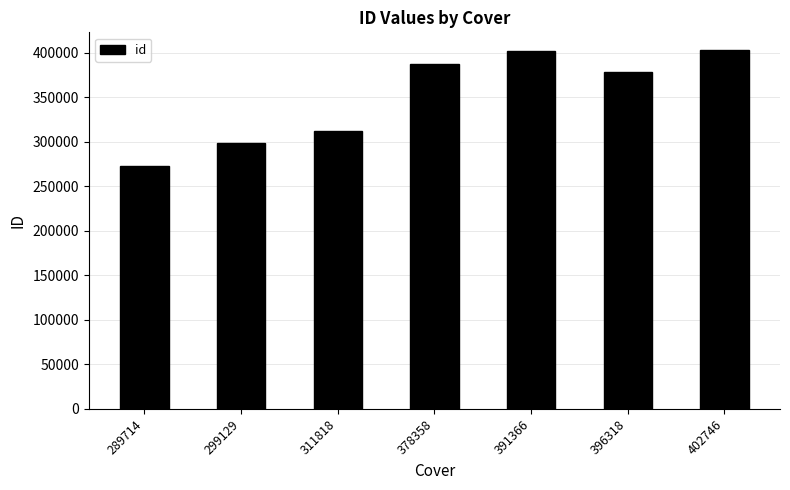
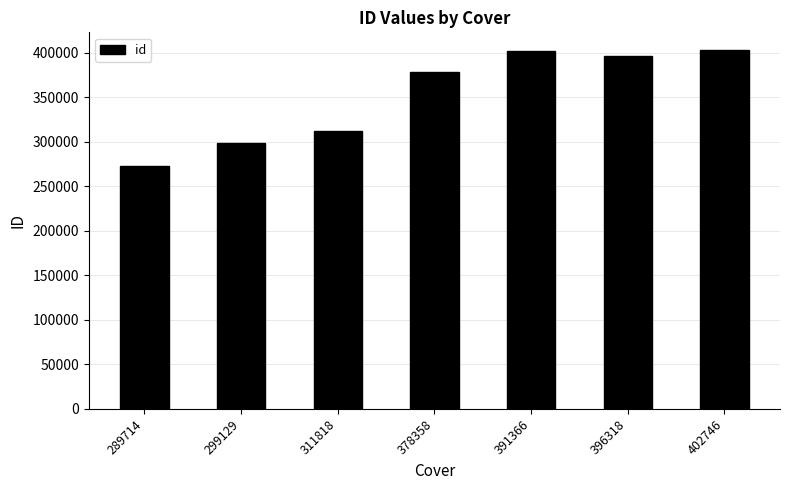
  {
    "289714": 270000,
    "299129": 300000,
    "311818": 310000,
-   "378358": 390000,
+   "378358": 380000,
    "391366": 400000,
-   "396318": 380000,
+   "396318": 400000,
    "402746": 400000
  }
